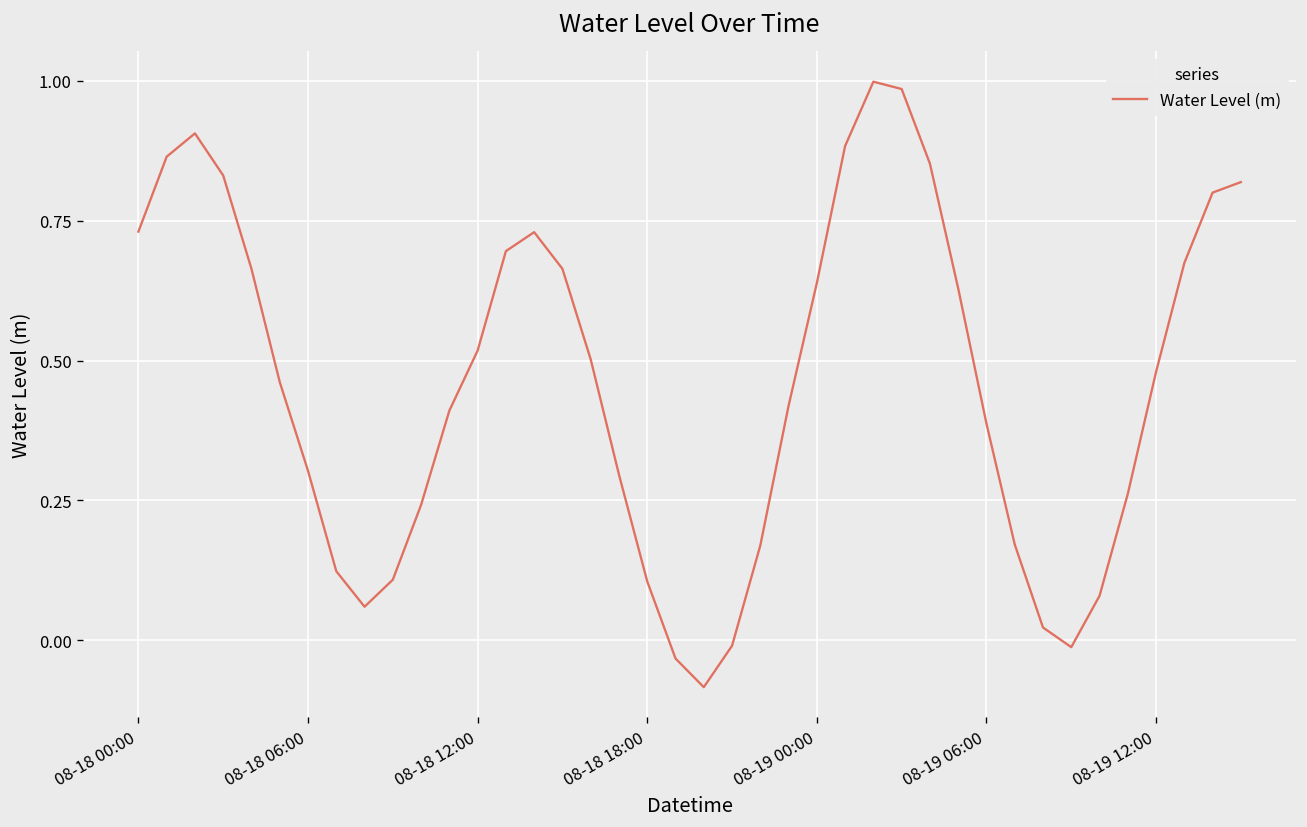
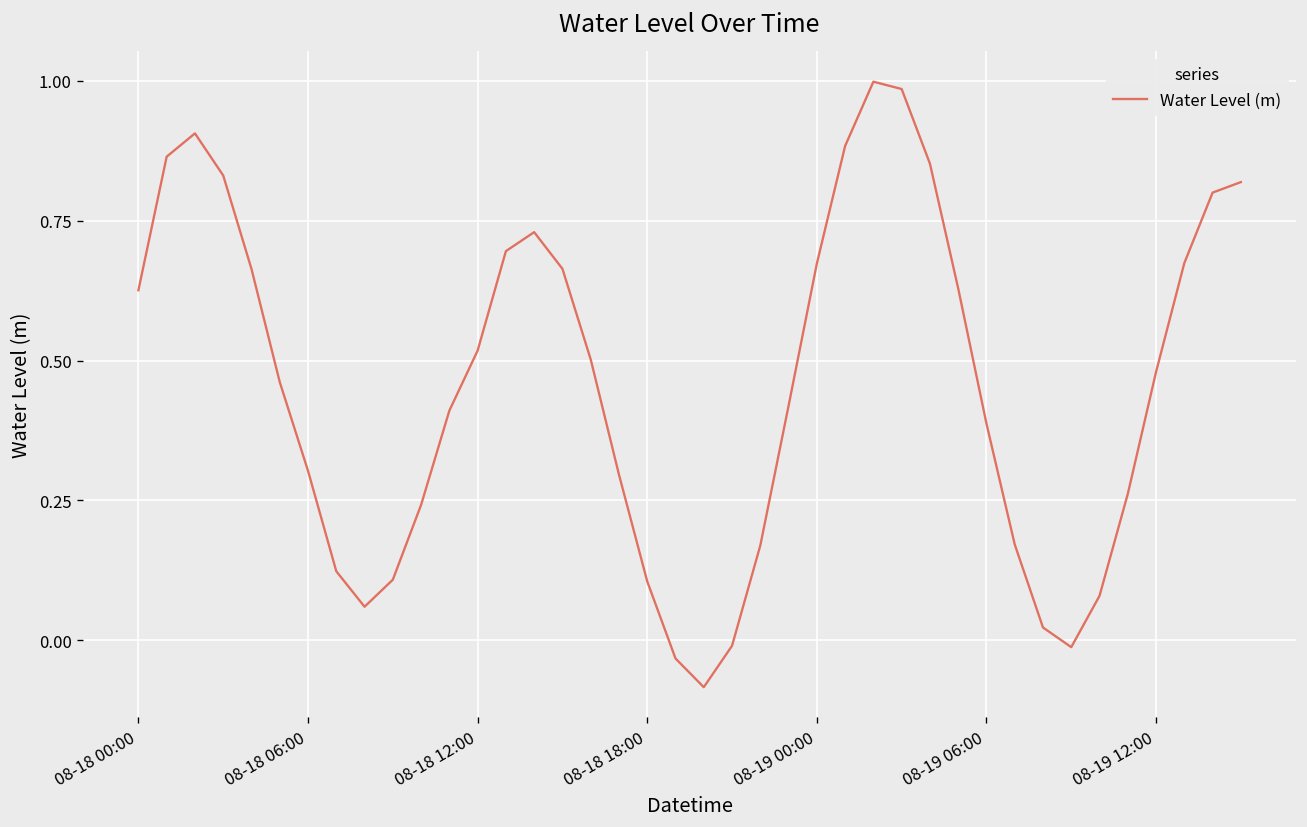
  {
-   "08-18 00:00": 0.73,
+   "08-18 00:00": 0.63,
    "08-18 06:00": 0.30,
    "08-18 12:00": 0.52,
    "08-18 18:00": 0.11,
-   "08-19 00:00": 0.64,
+   "08-19 00:00": 0.67,
    "08-19 06:00": 0.39,
    "08-19 12:00": 0.48
  }
